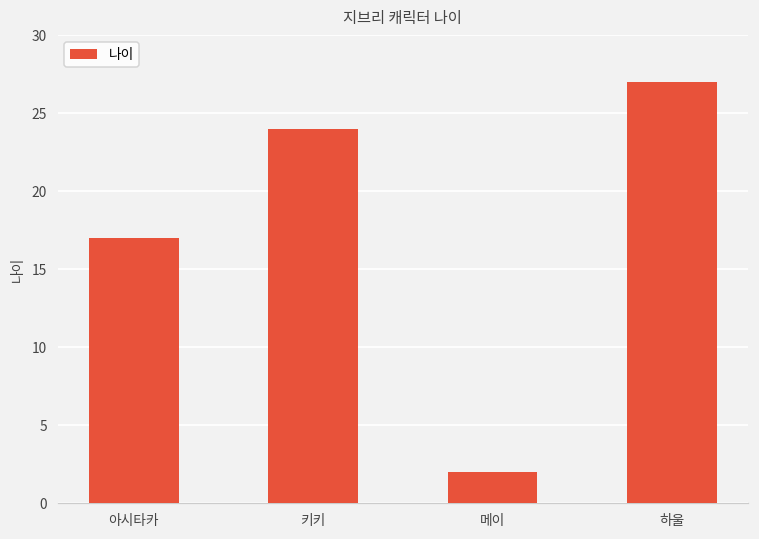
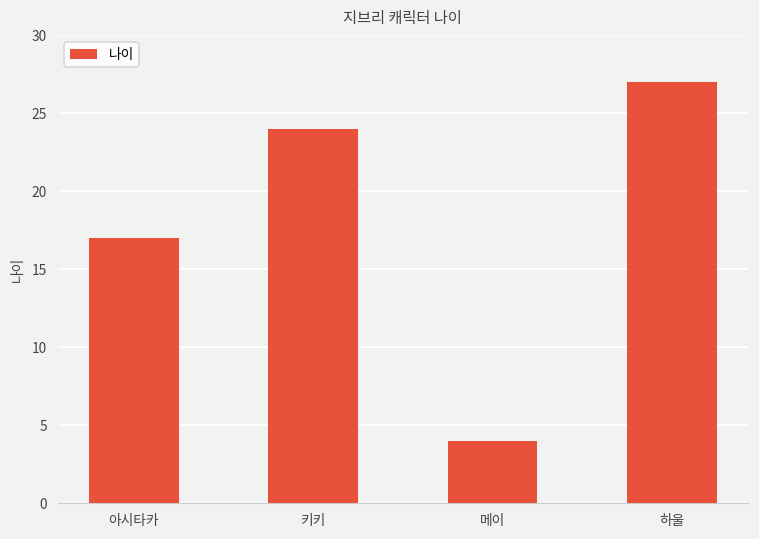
  {
    "아시타카": 17,
    "키키": 24,
-   "메이": 2,
+   "메이": 4,
    "하울": 27
  }
